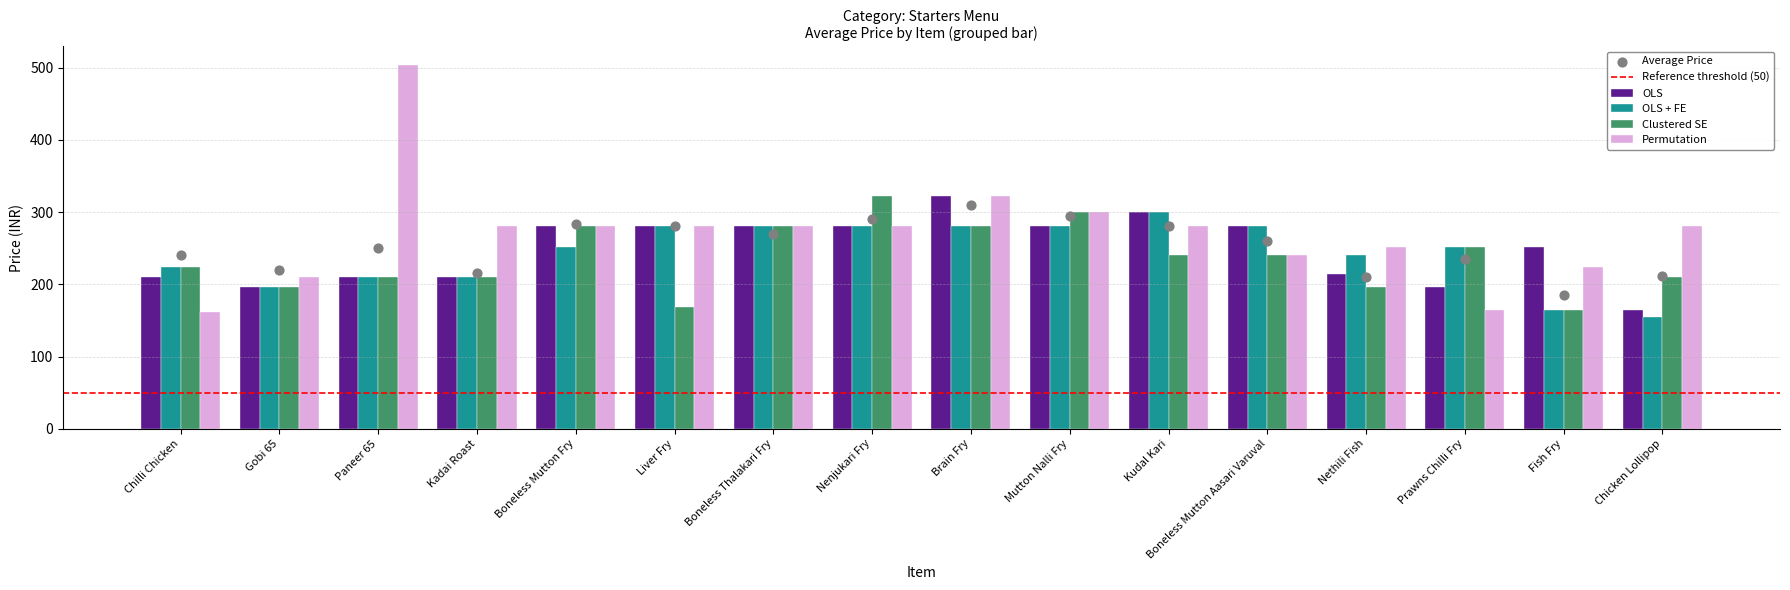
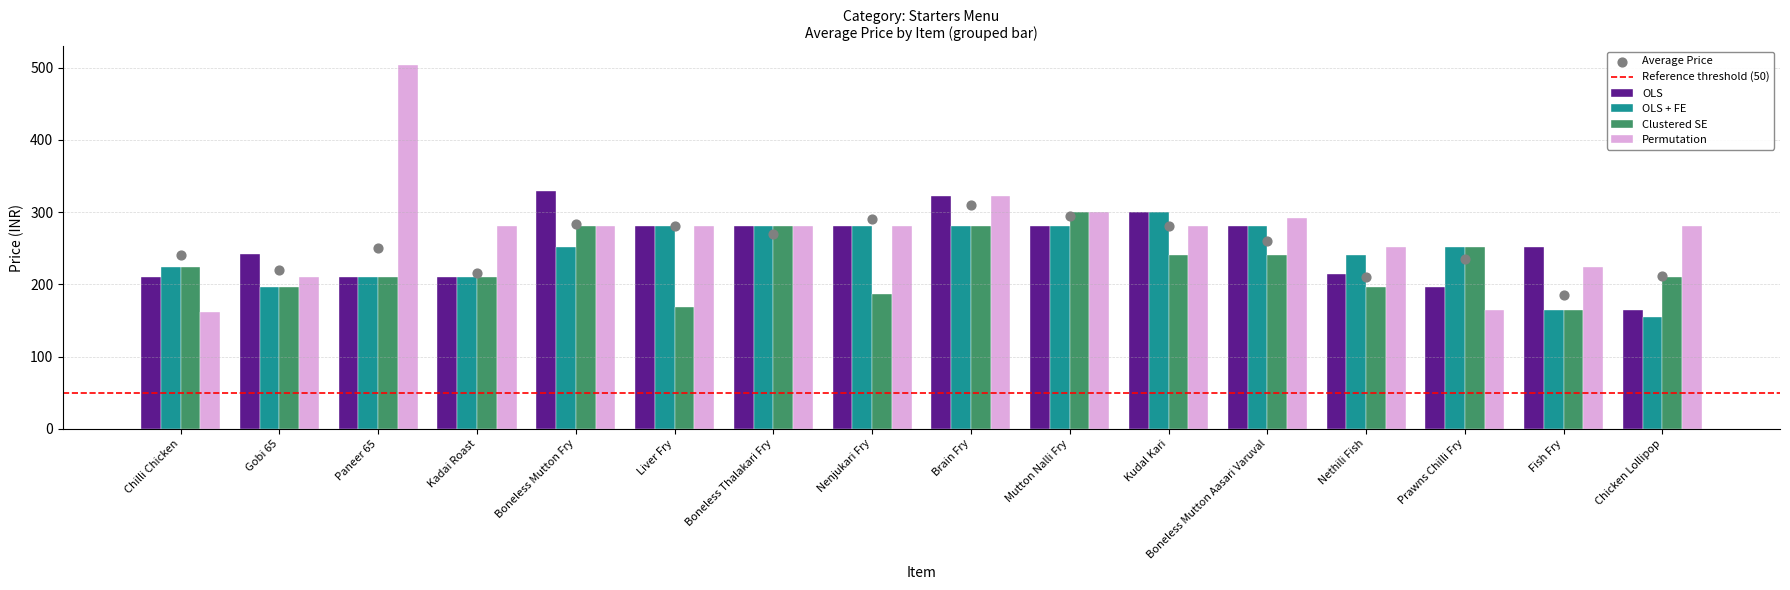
  {
    "OLS": {
      "Chilli Chicken": 210,
-     "Gobi 65": 200,
+     "Gobi 65": 240,
      "Paneer 65": 210,
      "Kadai Roast": 210,
-     "Boneless Mutton Fry": 280,
+     "Boneless Mutton Fry": 330,
      "Liver Fry": 280,
      "Boneless Thalakari Fry": 280,
      "Nenjukari Fry": 280,
      "Brain Fry": 320,
      "Mutton Nalli Fry": 280,
      "Kudal Kari": 300,
      "Boneless Mutton Aasari Varuval": 280,
      "Nethili Fish": 210,
      "Prawns Chilli Fry": 200,
      "Fish Fry": 250,
      "Chicken Lollipop": 170
    },
    "OLS + FE": {
      "Chilli Chicken": 220,
      "Gobi 65": 200,
      "Paneer 65": 210,
      "Kadai Roast": 210,
      "Boneless Mutton Fry": 250,
      "Liver Fry": 280,
      "Boneless Thalakari Fry": 280,
      "Nenjukari Fry": 280,
      "Brain Fry": 280,
      "Mutton Nalli Fry": 280,
      "Kudal Kari": 300,
      "Boneless Mutton Aasari Varuval": 280,
      "Nethili Fish": 240,
      "Prawns Chilli Fry": 250,
      "Fish Fry": 170,
      "Chicken Lollipop": 150
    },
    "Clustered SE": {
      "Chilli Chicken": 220,
      "Gobi 65": 200,
      "Paneer 65": 210,
      "Kadai Roast": 210,
      "Boneless Mutton Fry": 280,
      "Liver Fry": 170,
      "Boneless Thalakari Fry": 280,
-     "Nenjukari Fry": 320,
+     "Nenjukari Fry": 190,
      "Brain Fry": 280,
      "Mutton Nalli Fry": 300,
      "Kudal Kari": 240,
      "Boneless Mutton Aasari Varuval": 240,
      "Nethili Fish": 200,
      "Prawns Chilli Fry": 250,
      "Fish Fry": 170,
      "Chicken Lollipop": 210
    },
    "Permutation": {
      "Chilli Chicken": 160,
      "Gobi 65": 210,
      "Paneer 65": 500,
      "Kadai Roast": 280,
      "Boneless Mutton Fry": 280,
      "Liver Fry": 280,
      "Boneless Thalakari Fry": 280,
      "Nenjukari Fry": 280,
      "Brain Fry": 320,
      "Mutton Nalli Fry": 300,
      "Kudal Kari": 280,
-     "Boneless Mutton Aasari Varuval": 240,
+     "Boneless Mutton Aasari Varuval": 290,
      "Nethili Fish": 250,
      "Prawns Chilli Fry": 170,
      "Fish Fry": 220,
      "Chicken Lollipop": 280
    }
  }
